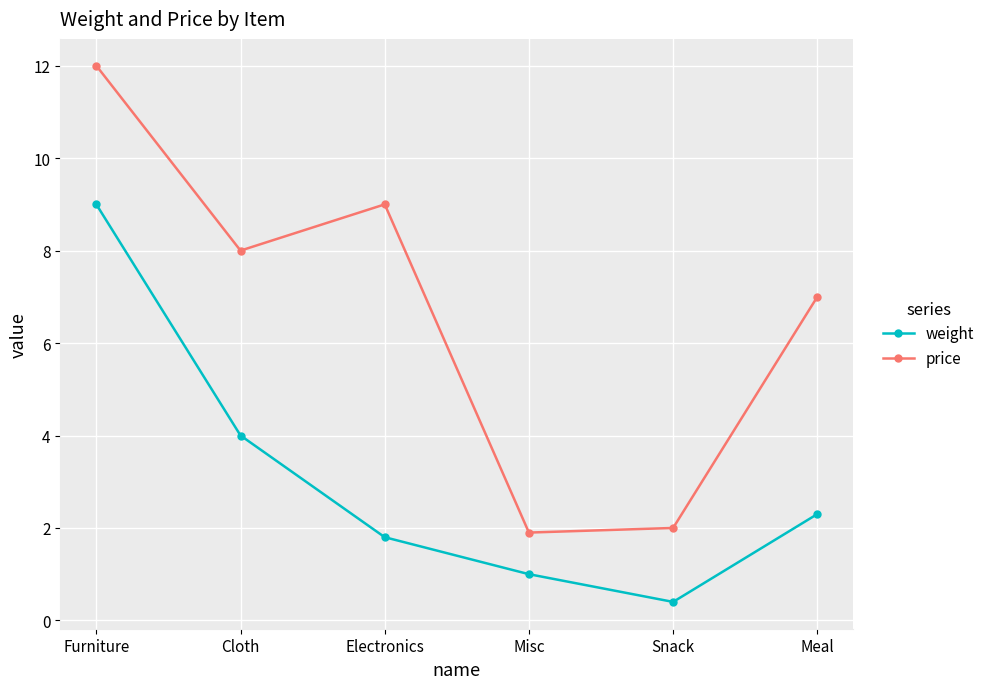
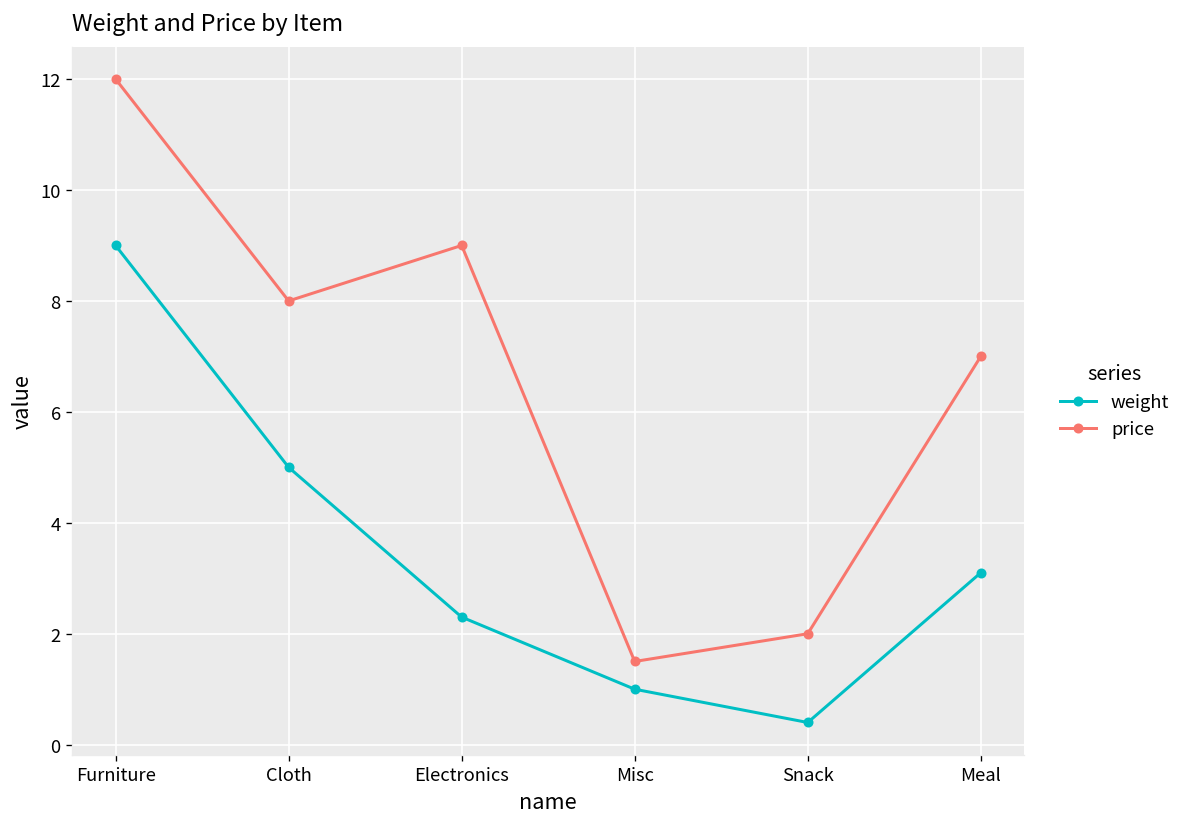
  {
    "weight": {
      "Furniture": 9.0,
-     "Cloth": 4,
-     "Electronics": 1.8,
+     "Cloth": 5,
+     "Electronics": 2.3,
      "Misc": 1.0,
      "Snack": 0.4,
-     "Meal": 2.3
+     "Meal": 3.1
    },
    "price": {
      "Furniture": 12.0,
      "Cloth": 8.0,
      "Electronics": 9.0,
-     "Misc": 1.9,
+     "Misc": 1.5,
      "Snack": 2.0,
      "Meal": 7.0
    }
  }
